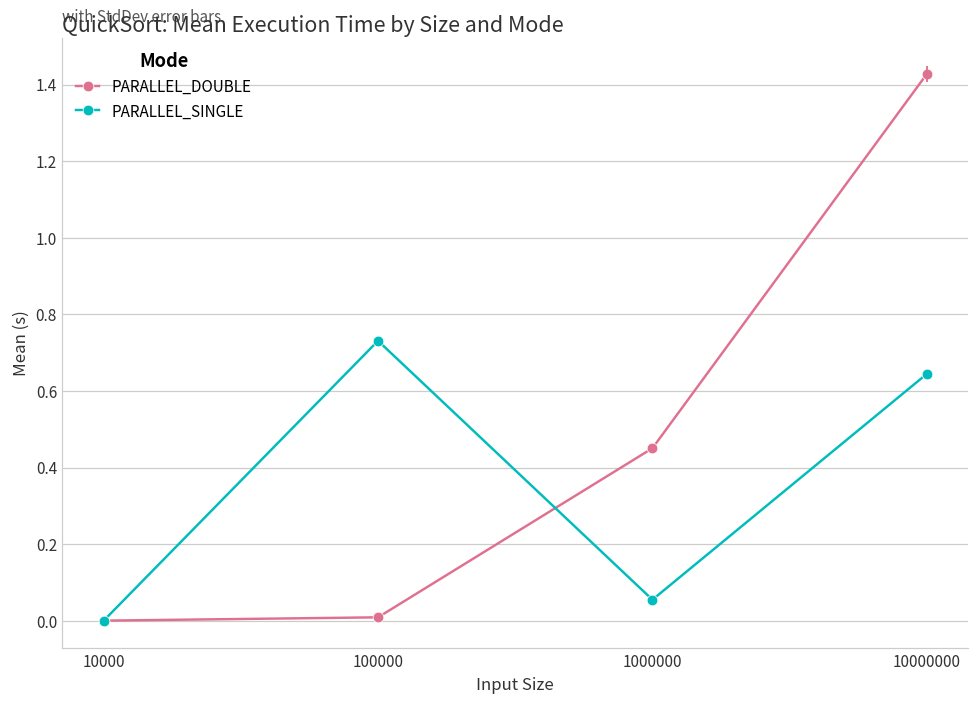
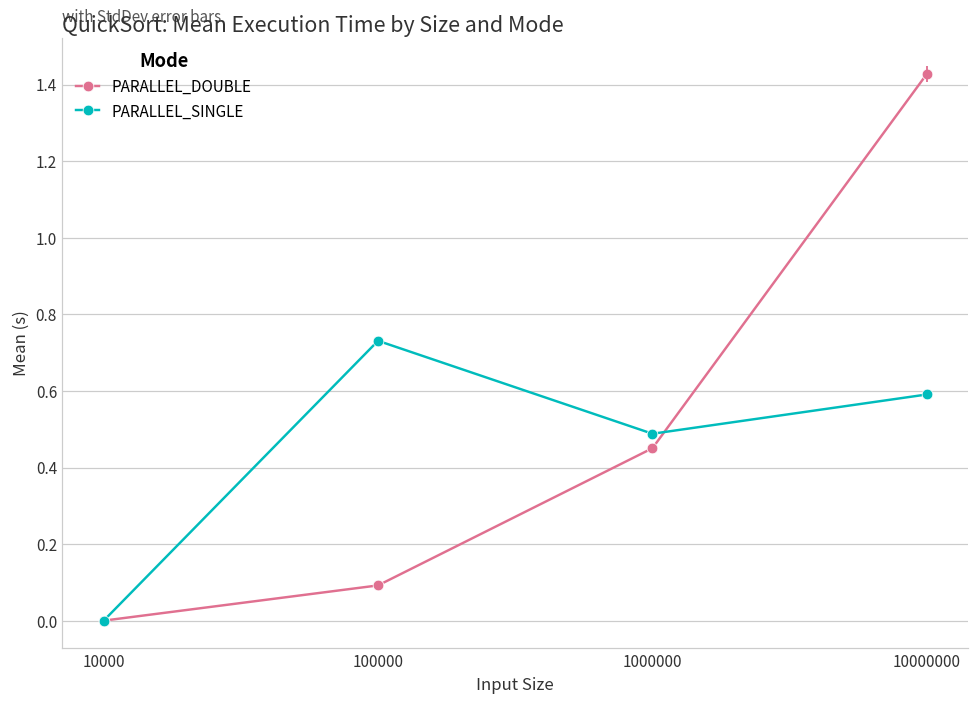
  {
    "PARALLEL_DOUBLE": {
-     "100000": 0.01,
+     "100000": 0.09,
      "1000000": 0.45,
      "10000000": 1.43
    },
    "PARALLEL_SINGLE": {
      "100000": 0.73,
-     "1000000": 0.06,
-     "10000000": 0.64
+     "1000000": 0.49,
+     "10000000": 0.59
    }
  }
